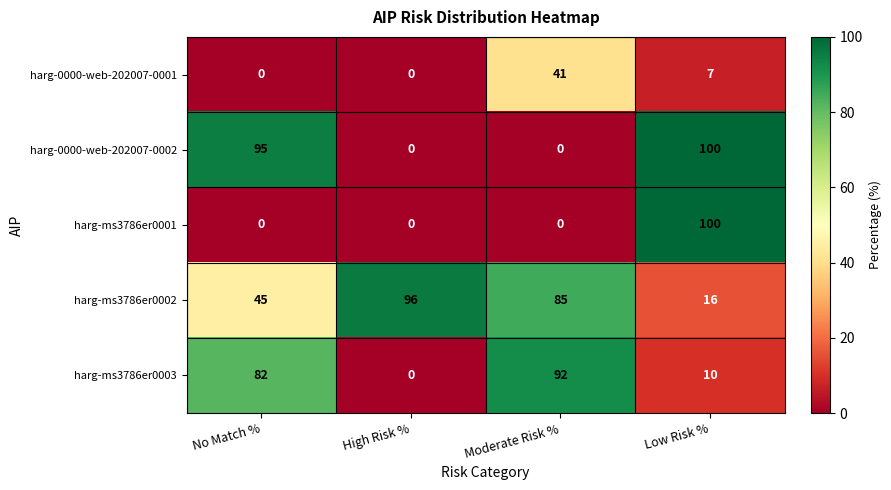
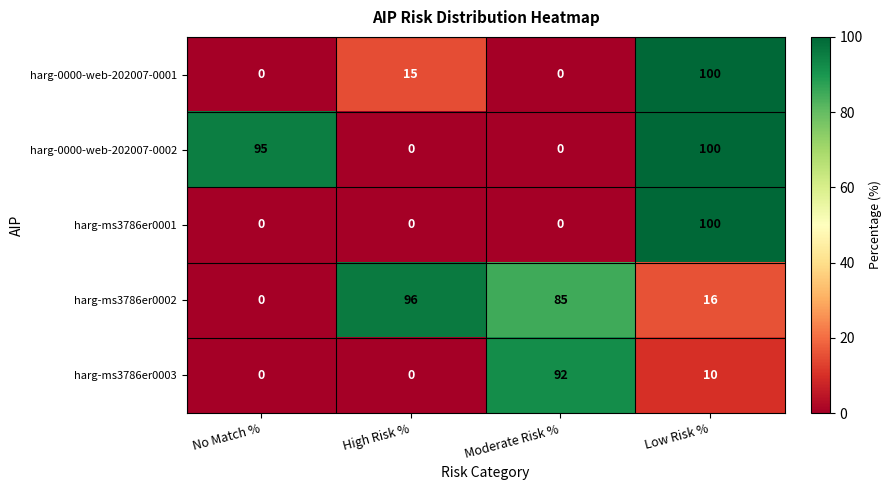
  {
    "harg-0000-web-202007-0001": {
      "No Match %": 0,
-     "High Risk %": 0,
-     "Moderate Risk %": 41,
-     "Low Risk %": 7
+     "High Risk %": 15,
+     "Moderate Risk %": 0,
+     "Low Risk %": 100
    },
    "harg-0000-web-202007-0002": {
      "No Match %": 95,
      "High Risk %": 0,
      "Moderate Risk %": 0,
      "Low Risk %": 100
    },
    "harg-ms3786er0001": {
      "No Match %": 0,
      "High Risk %": 0,
      "Moderate Risk %": 0,
      "Low Risk %": 100
    },
    "harg-ms3786er0002": {
-     "No Match %": 45,
+     "No Match %": 0,
      "High Risk %": 96,
      "Moderate Risk %": 85,
      "Low Risk %": 16
    },
    "harg-ms3786er0003": {
-     "No Match %": 82,
+     "No Match %": 0,
      "High Risk %": 0,
      "Moderate Risk %": 92,
      "Low Risk %": 10
    }
  }
